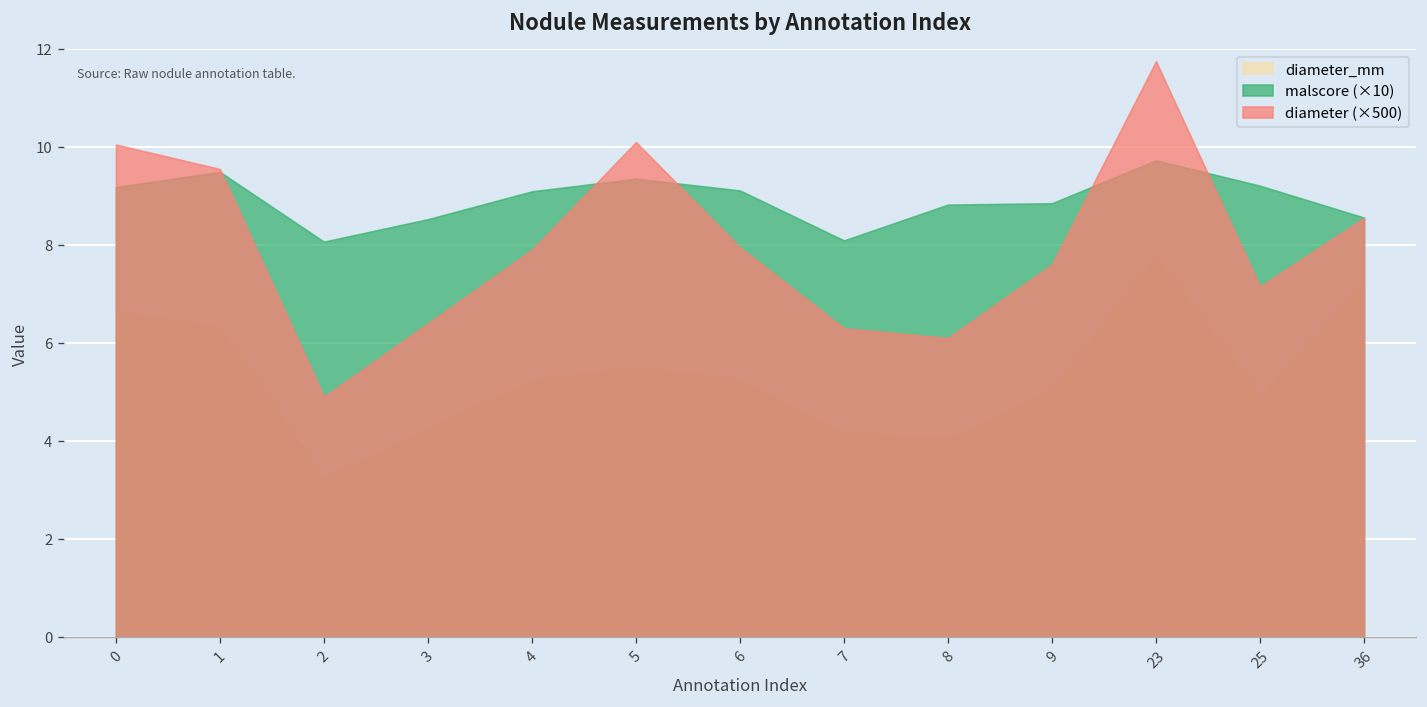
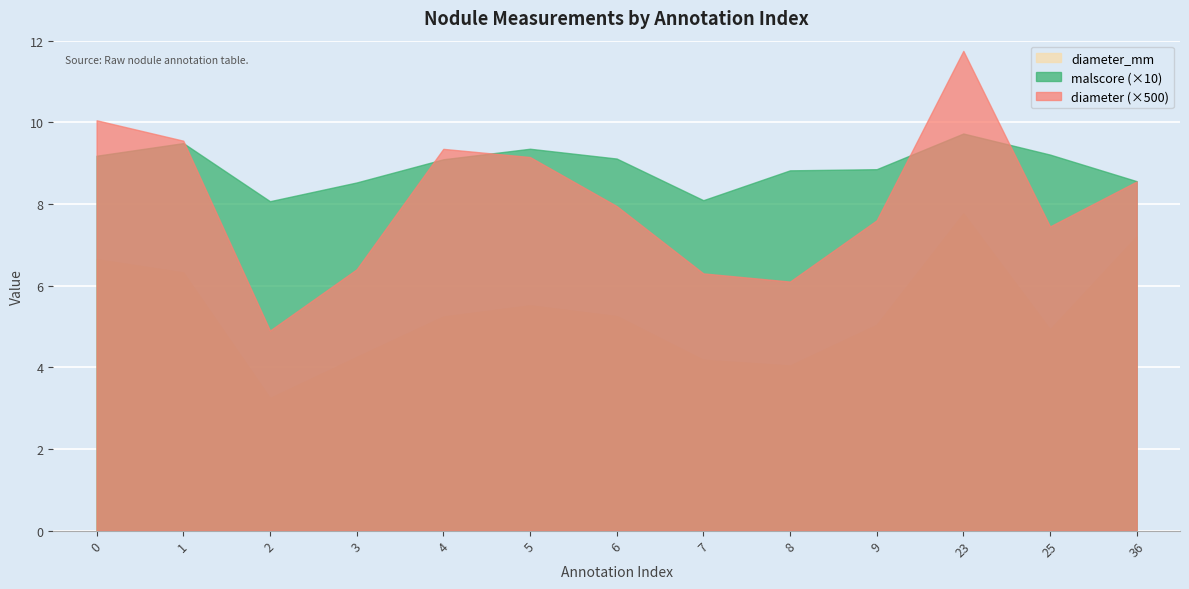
  {
    "diameter_mm": {
      "0": 6.6,
      "1": 6.3,
      "2": 3.2,
      "3": 4.3,
      "4": 5.2,
      "5": 5.5,
      "6": 5.3,
      "7": 4.2,
      "8": 4.0,
      "9": 5.0,
      "23": 7.8,
      "25": 4.9,
      "36": 7.2
    },
    "malscore (×10)": {
      "0": 9.2,
      "2": 8.1,
      "3": 8.5,
      "4": 9.1,
      "5": 9.4,
      "6": 9.1,
      "7": 8.1,
      "8": 8.8,
      "9": 8.9,
      "23": 9.7,
      "25": 9.2
    },
    "diameter (×500)": {
      "0": 10.1,
      "2": 4.9,
      "3": 6.4,
-     "4": 7.9,
-     "5": 10.1,
+     "4": 9.4,
+     "5": 9.2,
      "6": 8.0,
      "7": 6.3,
      "8": 6.1,
      "9": 7.6,
      "23": 11.8,
-     "25": 7.2
+     "25": 7.5
    }
  }
